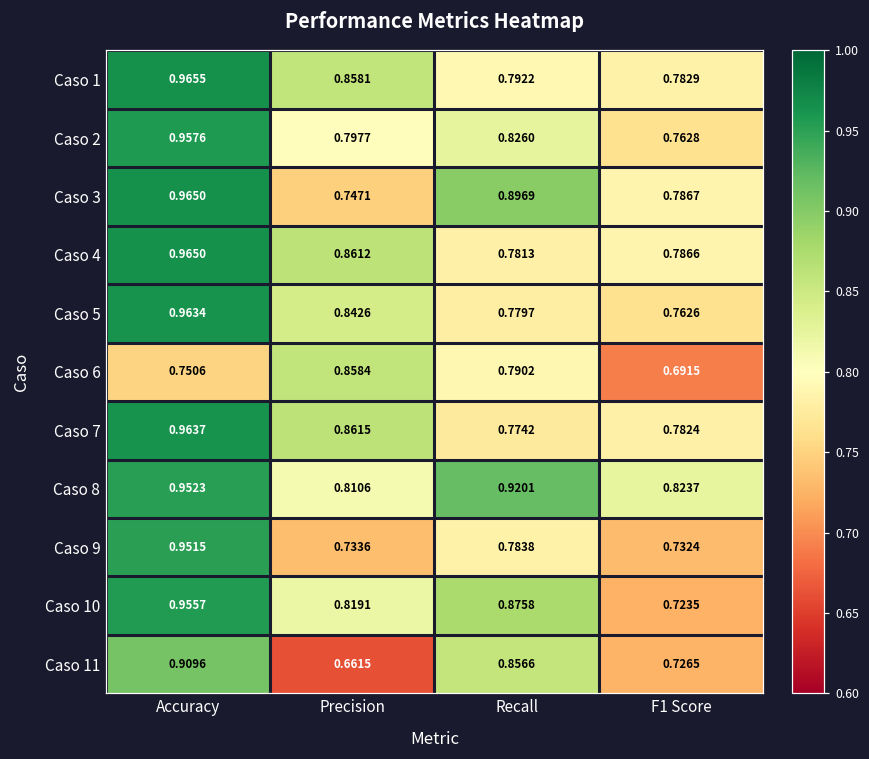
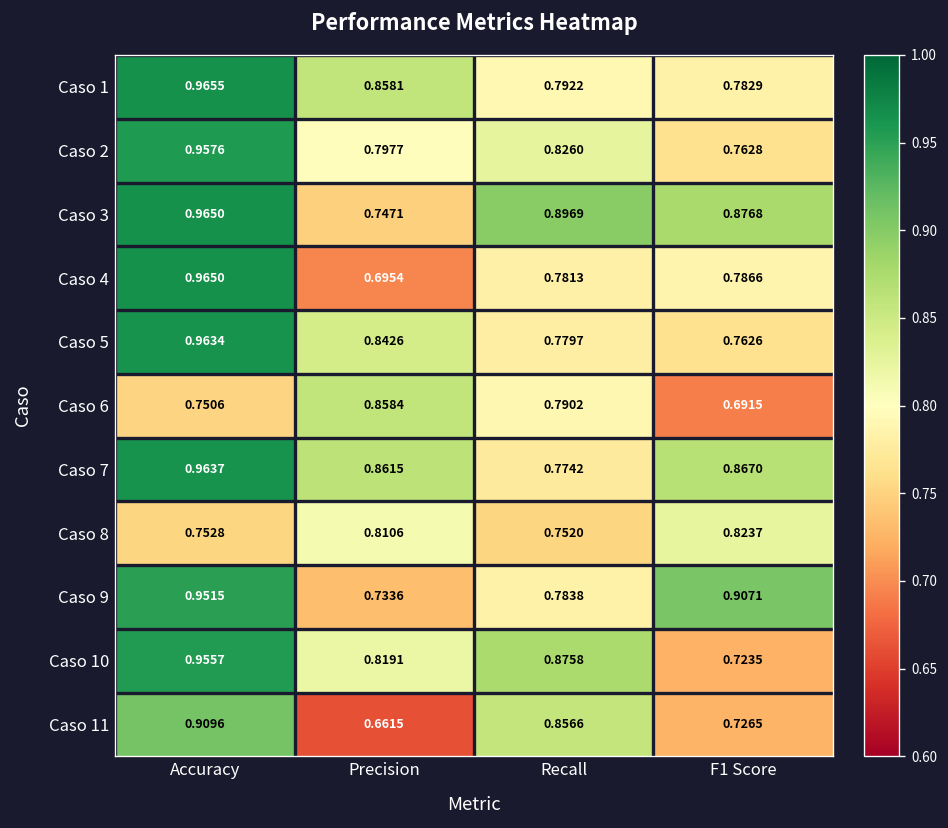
  {
    "Caso 1": {
      "Accuracy": 0.9655,
      "Precision": 0.8581,
      "Recall": 0.7922,
      "F1 Score": 0.7829
    },
    "Caso 2": {
      "Accuracy": 0.9576,
      "Precision": 0.7977,
      "Recall": 0.8260,
      "F1 Score": 0.7628
    },
    "Caso 3": {
      "Accuracy": 0.9650,
      "Precision": 0.7471,
      "Recall": 0.8969,
-     "F1 Score": 0.7867
+     "F1 Score": 0.8768
    },
    "Caso 4": {
      "Accuracy": 0.9650,
-     "Precision": 0.8612,
+     "Precision": 0.6954,
      "Recall": 0.7813,
      "F1 Score": 0.7866
    },
    "Caso 5": {
      "Accuracy": 0.9634,
      "Precision": 0.8426,
      "Recall": 0.7797,
      "F1 Score": 0.7626
    },
    "Caso 6": {
      "Accuracy": 0.7506,
      "Precision": 0.8584,
      "Recall": 0.7902,
      "F1 Score": 0.6915
    },
    "Caso 7": {
      "Accuracy": 0.9637,
      "Precision": 0.8615,
      "Recall": 0.7742,
-     "F1 Score": 0.7824
+     "F1 Score": 0.8670
    },
    "Caso 8": {
-     "Accuracy": 0.9523,
+     "Accuracy": 0.7528,
      "Precision": 0.8106,
-     "Recall": 0.9201,
+     "Recall": 0.7520,
      "F1 Score": 0.8237
    },
    "Caso 9": {
      "Accuracy": 0.9515,
      "Precision": 0.7336,
      "Recall": 0.7838,
-     "F1 Score": 0.7324
+     "F1 Score": 0.9071
    },
    "Caso 10": {
      "Accuracy": 0.9557,
      "Precision": 0.8191,
      "Recall": 0.8758,
      "F1 Score": 0.7235
    },
    "Caso 11": {
      "Accuracy": 0.9096,
      "Precision": 0.6615,
      "Recall": 0.8566,
      "F1 Score": 0.7265
    }
  }
